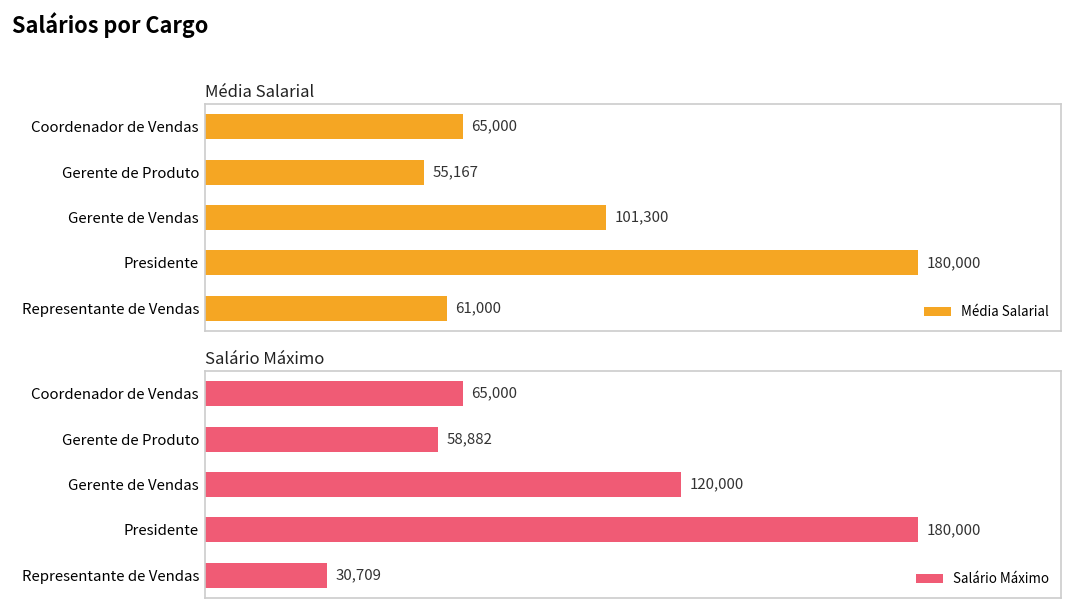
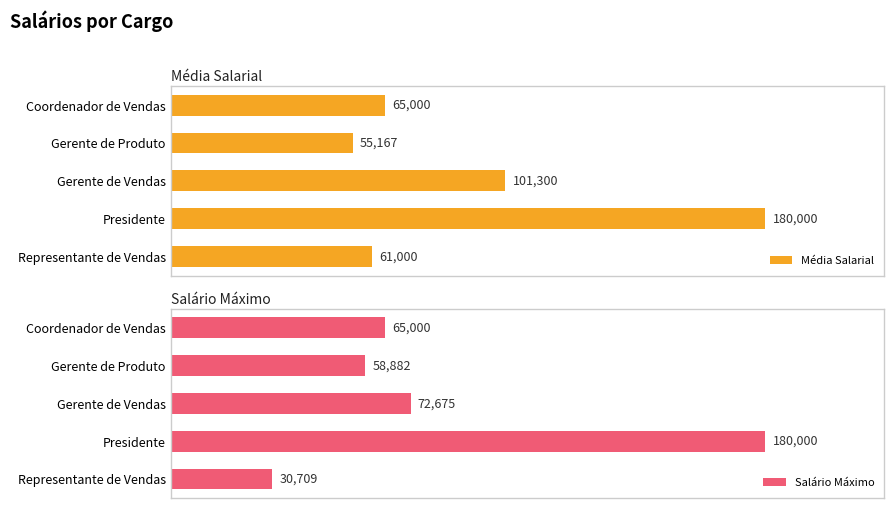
  {
    "Média Salarial": {
      "Coordenador de Vendas": "65,000",
      "Gerente de Produto": "55,167",
      "Gerente de Vendas": "101,300",
      "Presidente": "180,000",
      "Representante de Vendas": "61,000"
    },
    "Salário Máximo": {
      "Coordenador de Vendas": "65,000",
      "Gerente de Produto": "58,882",
-     "Gerente de Vendas": "120,000",
+     "Gerente de Vendas": "72,675",
      "Presidente": "180,000",
      "Representante de Vendas": "30,709"
    }
  }
